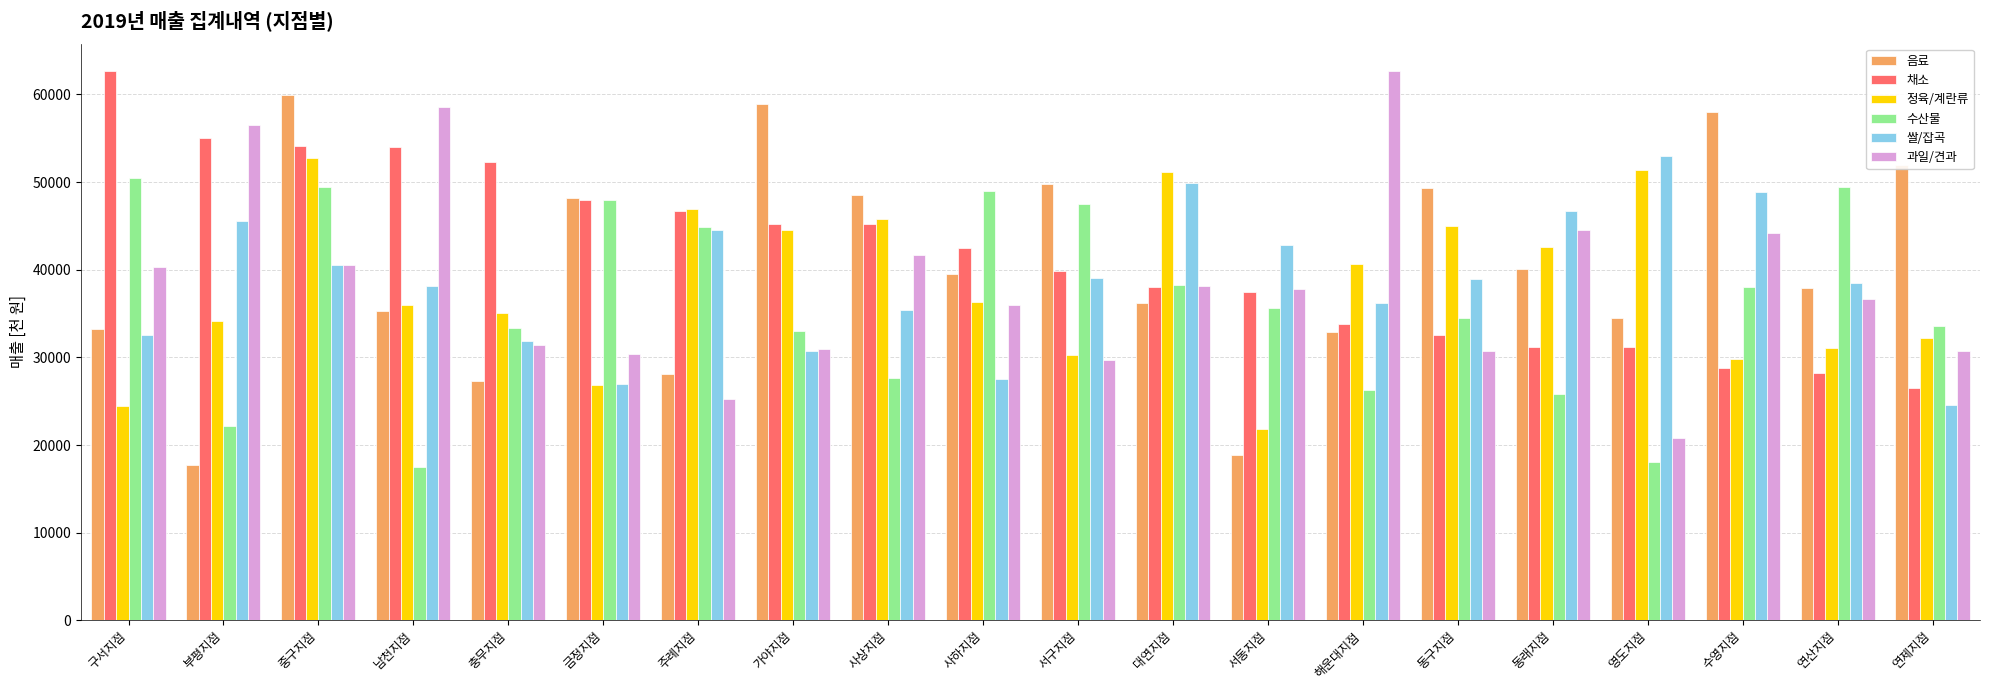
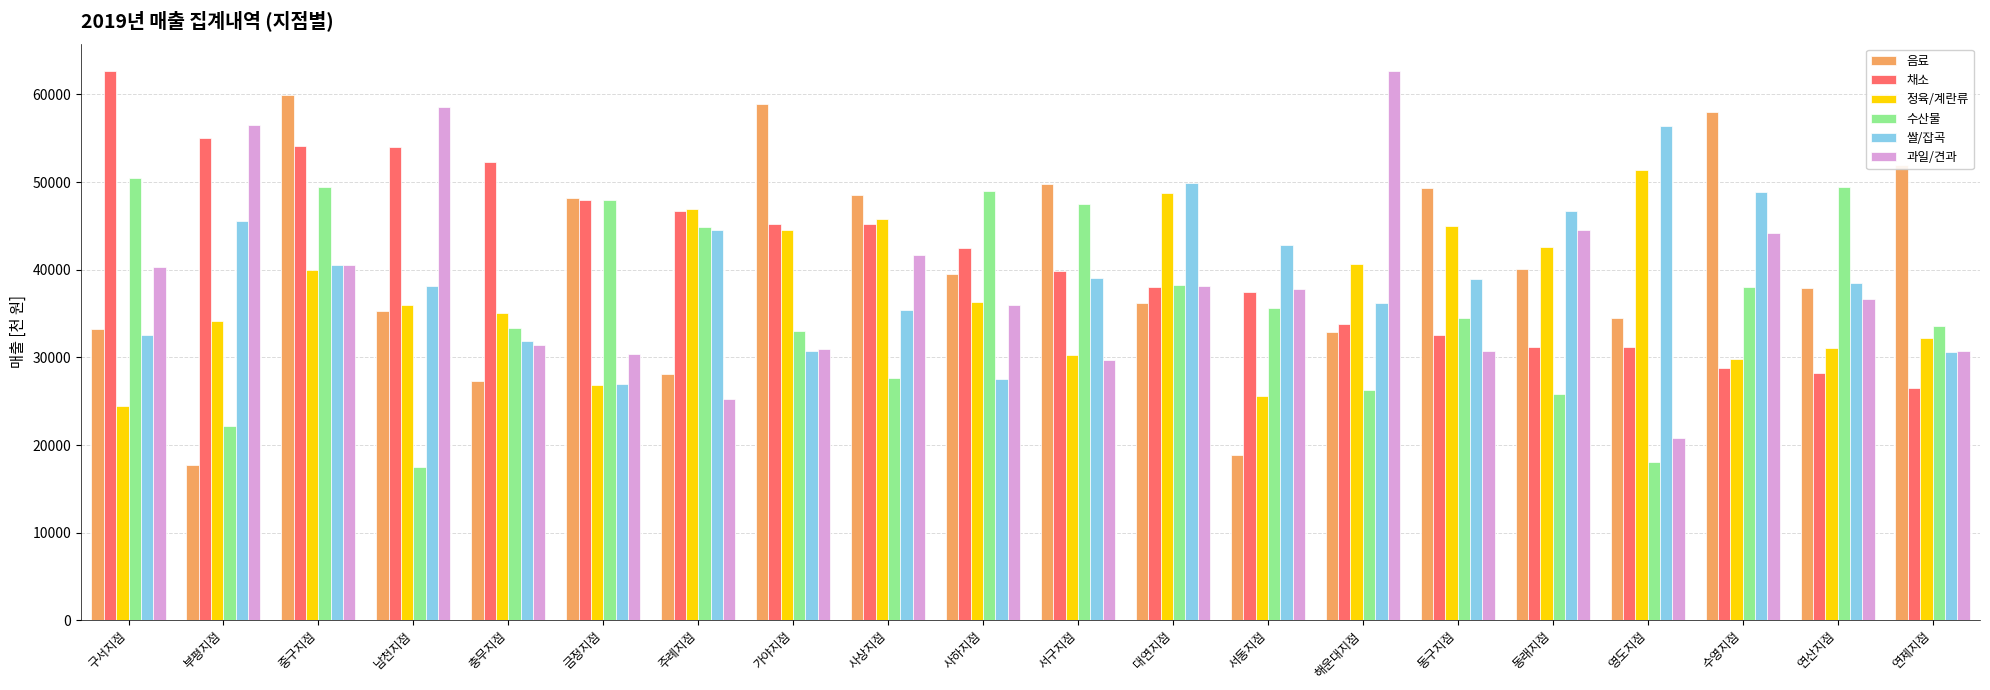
  {
    "정육/계란류": {
      "구서지점": 24000,
      "부평지점": 34000,
-     "중구지점": 53000,
+     "중구지점": 40000,
      "남천지점": 36000,
      "충무지점": 35000,
      "금정지점": 27000,
      "주례지점": 47000,
      "가야지점": 45000,
      "사상지점": 46000,
      "사하지점": 36000,
      "서구지점": 30000,
-     "대연지점": 51000,
-     "서동지점": 22000,
+     "대연지점": 49000,
+     "서동지점": 26000,
      "해운대지점": 41000,
      "동구지점": 45000,
      "동래지점": 43000,
      "영도지점": 51000,
      "수영지점": 30000,
      "연산지점": 31000,
      "연제지점": 32000
    },
    "수산물": {
      "구서지점": 50000,
      "부평지점": 22000,
      "중구지점": 49000,
      "남천지점": 17000,
      "충무지점": 33000,
      "금정지점": 48000,
      "주례지점": 45000,
      "가야지점": 33000,
      "사상지점": 28000,
      "사하지점": 49000,
      "서구지점": 47000,
      "대연지점": 38000,
      "서동지점": 36000,
      "해운대지점": 26000,
      "동구지점": 35000,
      "동래지점": 26000,
      "영도지점": 18000,
      "수영지점": 38000,
      "연산지점": 49000,
      "연제지점": 34000
    },
    "쌀/잡곡": {
      "구서지점": 33000,
      "부평지점": 46000,
      "중구지점": 41000,
      "남천지점": 38000,
      "충무지점": 32000,
      "금정지점": 27000,
      "주례지점": 45000,
      "가야지점": 31000,
      "사상지점": 35000,
      "사하지점": 28000,
      "서구지점": 39000,
      "대연지점": 50000,
      "서동지점": 43000,
      "해운대지점": 36000,
      "동구지점": 39000,
      "동래지점": 47000,
-     "영도지점": 53000,
+     "영도지점": 56000,
      "수영지점": 49000,
      "연산지점": 38000,
-     "연제지점": 25000
+     "연제지점": 31000
    },
    "과일/견과": {
      "구서지점": 40000,
      "부평지점": 57000,
      "중구지점": 41000,
      "남천지점": 59000,
      "충무지점": 31000,
      "금정지점": 30000,
      "주례지점": 25000,
      "가야지점": 31000,
      "사상지점": 42000,
      "사하지점": 36000,
      "서구지점": 30000,
      "대연지점": 38000,
      "서동지점": 38000,
      "해운대지점": 63000,
      "동구지점": 31000,
      "동래지점": 45000,
      "영도지점": 21000,
      "수영지점": 44000,
      "연산지점": 37000,
      "연제지점": 31000
    }
  }
